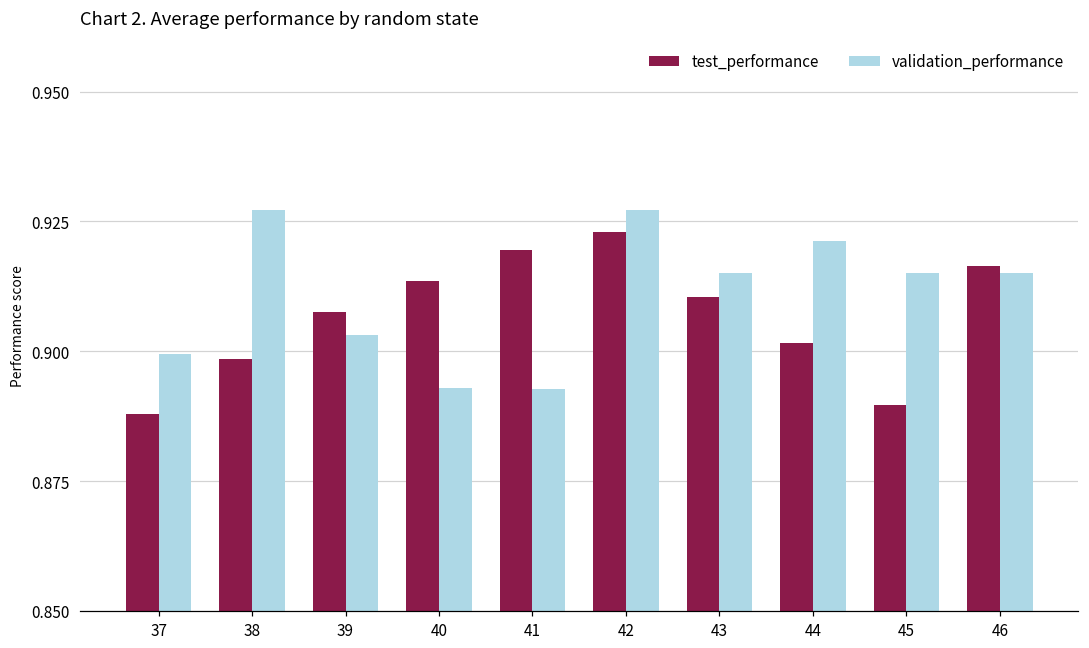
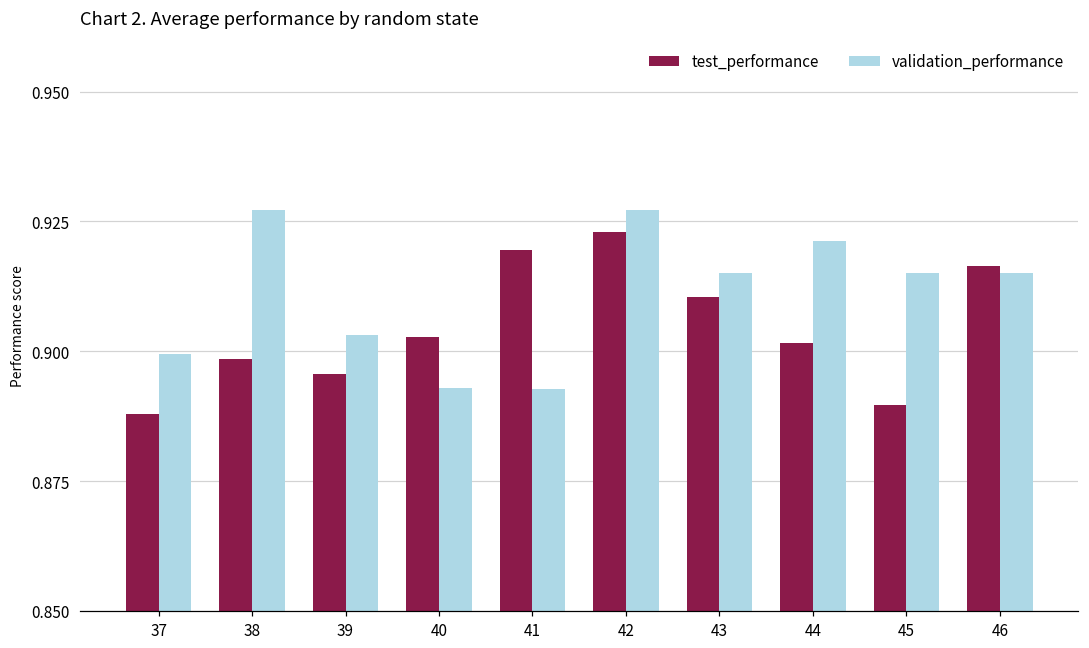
  {
    "test_performance": {
      "37": 0.888,
      "38": 0.899,
-     "39": 0.907,
-     "40": 0.913,
+     "39": 0.896,
+     "40": 0.903,
      "41": 0.919,
      "42": 0.923,
      "43": 0.910,
      "44": 0.901,
      "45": 0.890,
      "46": 0.916
    },
    "validation_performance": {
      "37": 0.899,
      "38": 0.927,
      "39": 0.903,
      "40": 0.893,
      "41": 0.893,
      "42": 0.927,
      "43": 0.915,
      "44": 0.921,
      "45": 0.915,
      "46": 0.915
    }
  }
